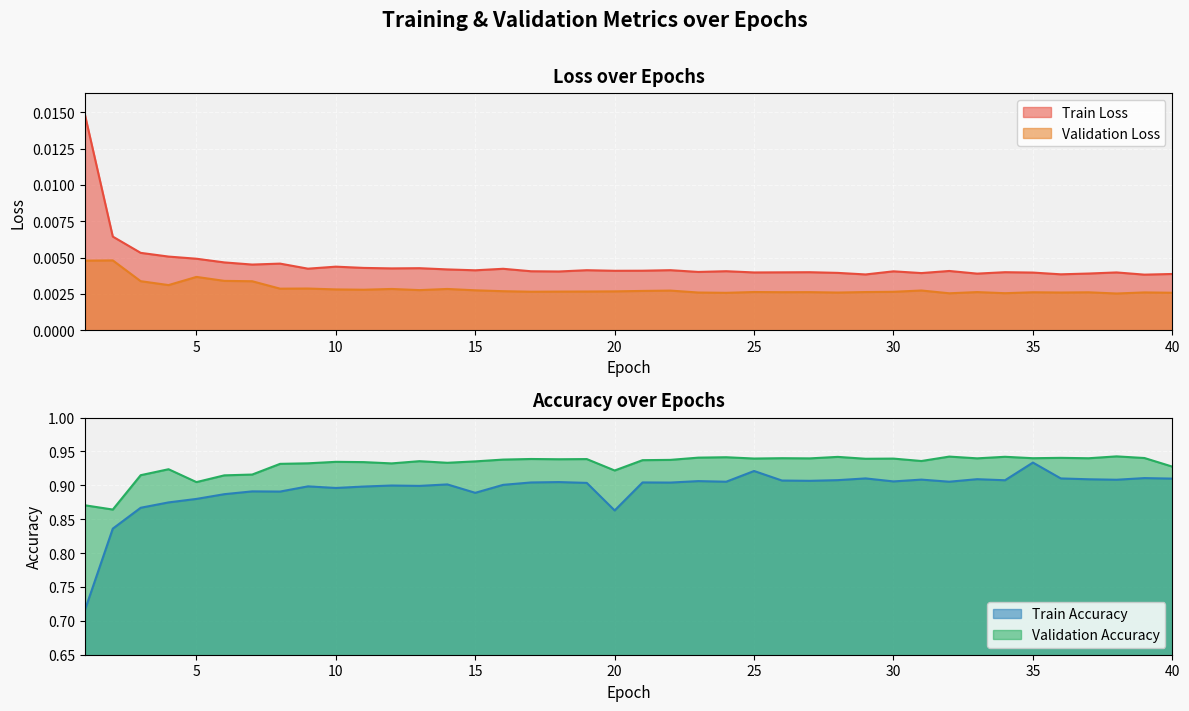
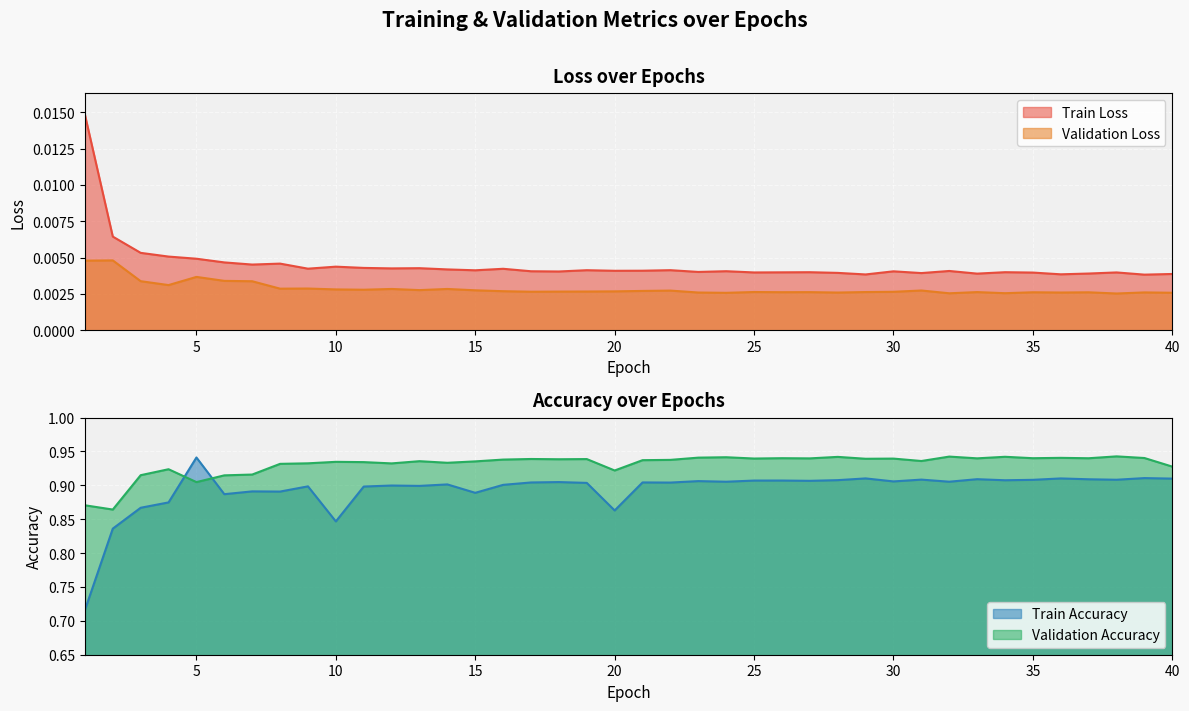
  {
    "Accuracy over Epochs": {
      "Train Accuracy": {
-       "5": 0.88,
-       "10": 0.90,
+       "5": 0.94,
+       "10": 0.85,
        "15": 0.89,
        "20": 0.86,
-       "25": 0.92,
+       "25": 0.91,
        "30": 0.91,
-       "35": 0.93,
+       "35": 0.91,
        "40": 0.91
      },
      "Validation Accuracy": {
        "5": 0.90,
        "10": 0.93,
        "15": 0.94,
        "20": 0.92,
        "25": 0.94,
        "30": 0.94,
        "35": 0.94,
        "40": 0.93
      }
    }
  }
